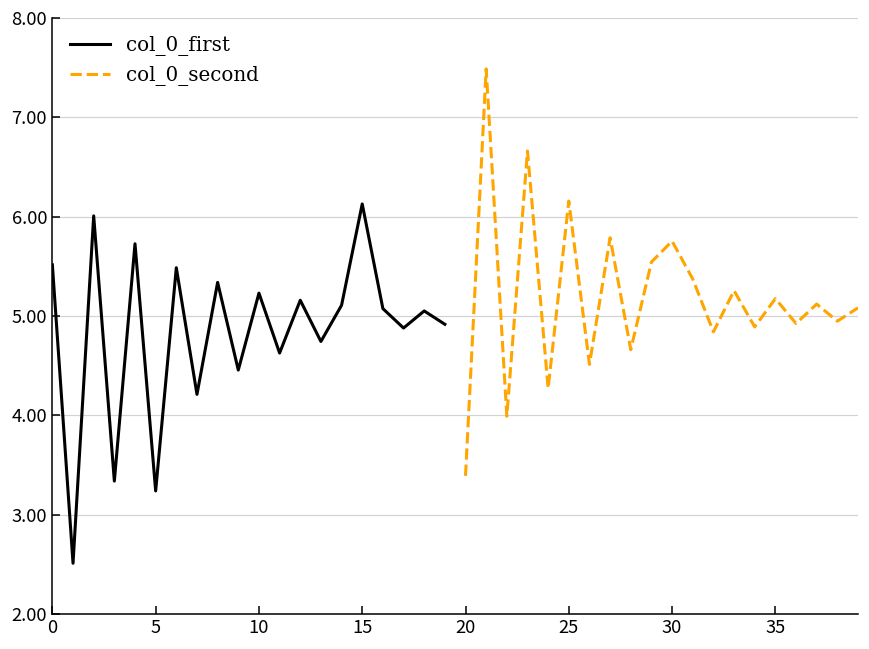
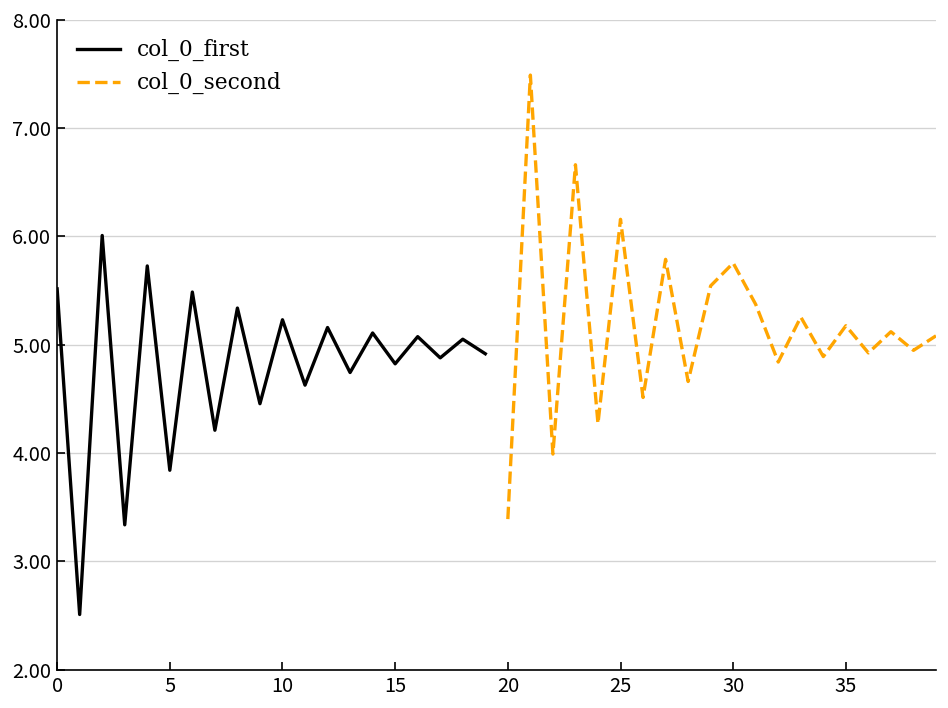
  {
    "col_0_first": {
      "0": 5.5,
-     "5": 3.2,
+     "5": 3.8,
      "10": 5.2,
-     "15": 6.1
+     "15": 4.8
    },
    "col_0_second": {
      "20": 3.4,
      "25": 6.2,
      "30": 5.8,
      "35": 5.2
    }
  }
